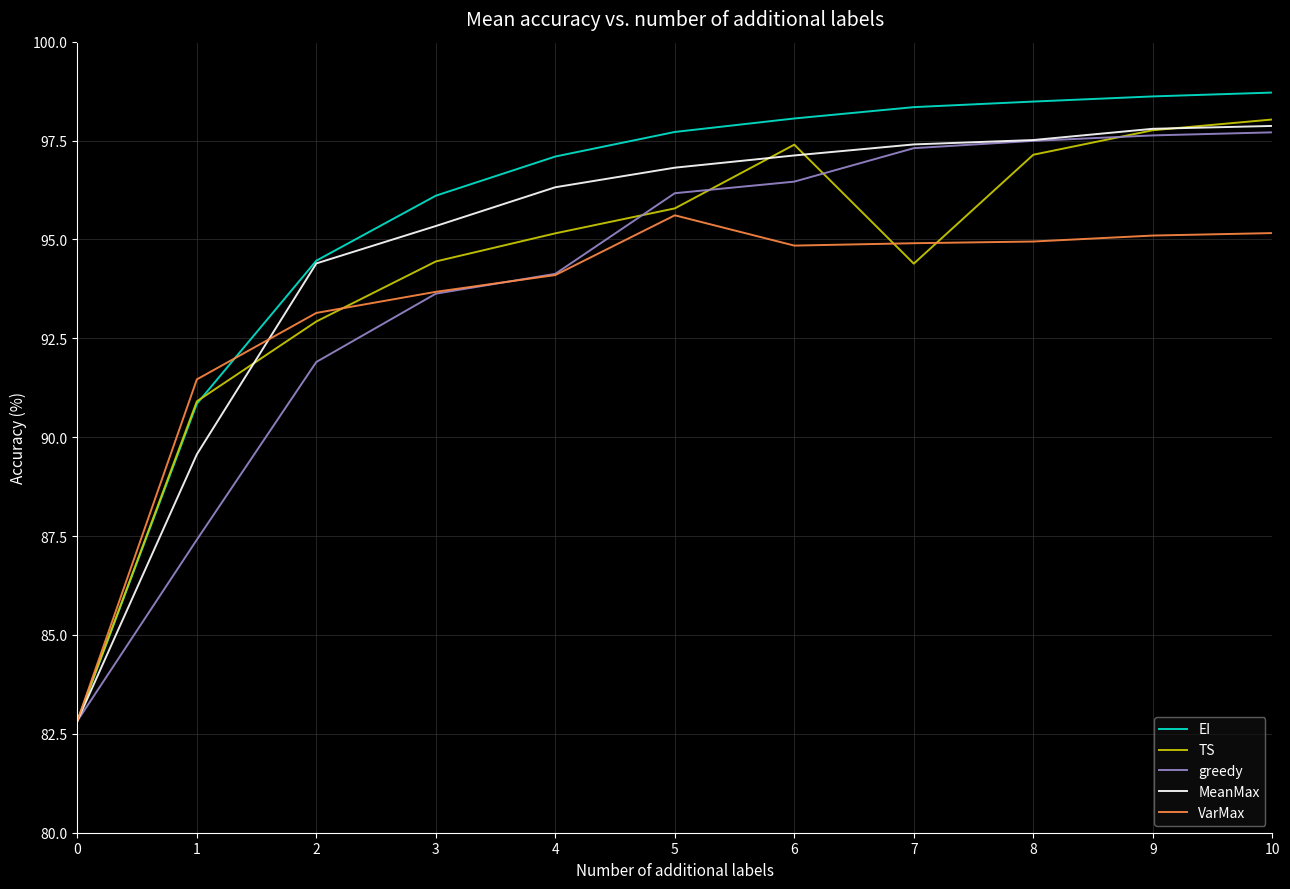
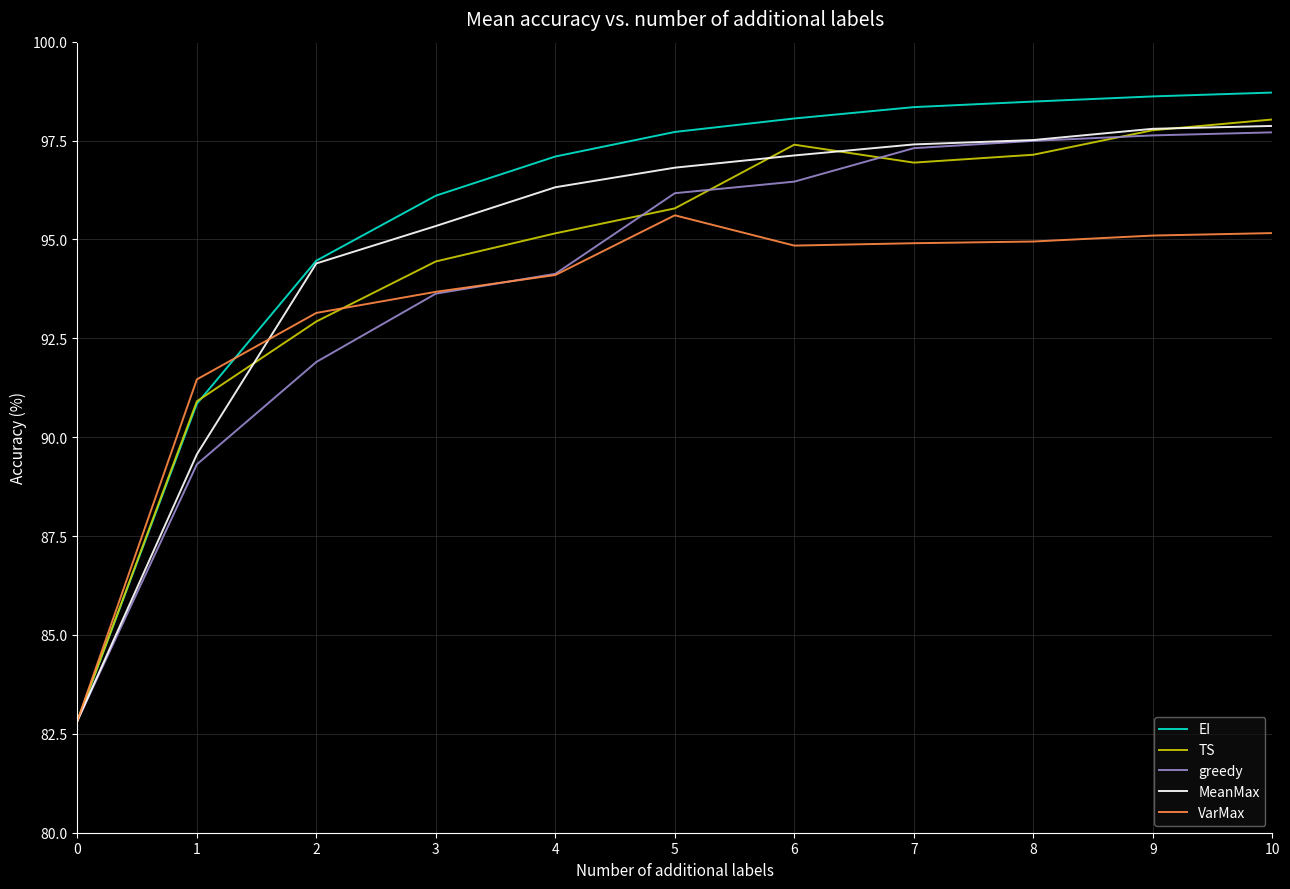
  {
    "EI": {
      "2": 94.5,
      "3": 96.1,
      "4": 97.1,
      "5": 97.7,
      "6": 98.1,
      "7": 98.3,
      "8": 98.5,
      "9": 98.6,
      "10": 98.7
    },
    "TS": {
      "2": 92.9,
      "3": 94.4,
      "4": 95.2,
      "5": 95.8,
      "6": 97.4,
-     "7": 94.4,
+     "7": 96.9,
      "8": 97.1,
      "10": 98.0
    },
    "greedy": {
-     "1": 87.4,
+     "1": 89.3,
      "2": 91.9,
      "5": 96.2,
      "6": 96.5,
      "7": 97.3,
      "9": 97.6,
      "10": 97.7
    },
    "MeanMax": {
      "1": 89.6,
      "2": 94.4,
      "3": 95.3,
      "4": 96.3,
      "5": 96.8,
      "6": 97.1,
      "7": 97.4,
      "10": 97.9
    },
    "VarMax": {
      "1": 91.5,
      "2": 93.1,
      "5": 95.6,
      "6": 94.8,
      "7": 94.9,
      "8": 94.9,
      "9": 95.1,
      "10": 95.2
    }
  }
